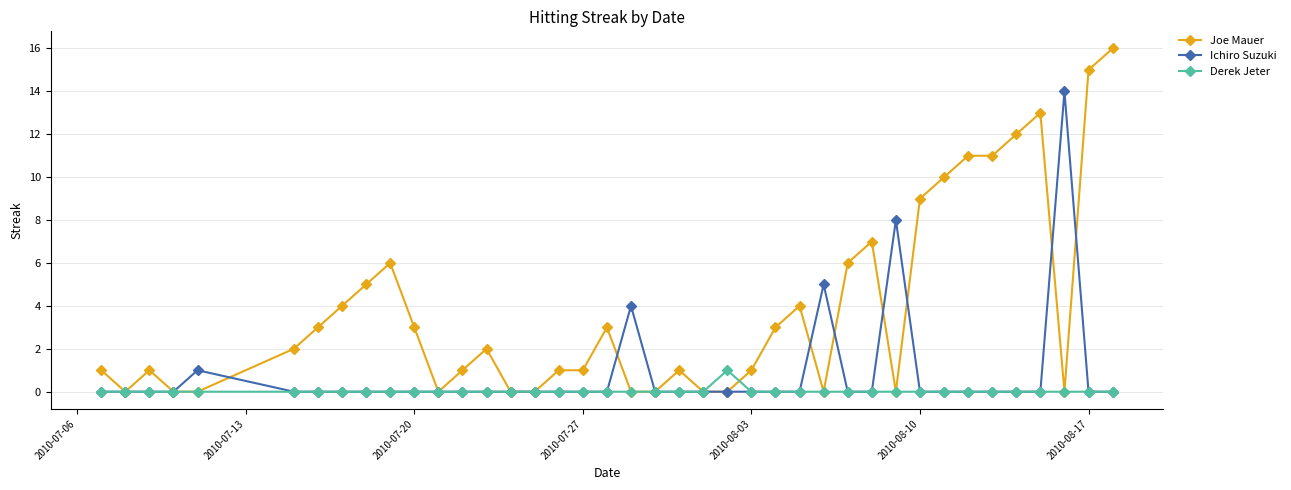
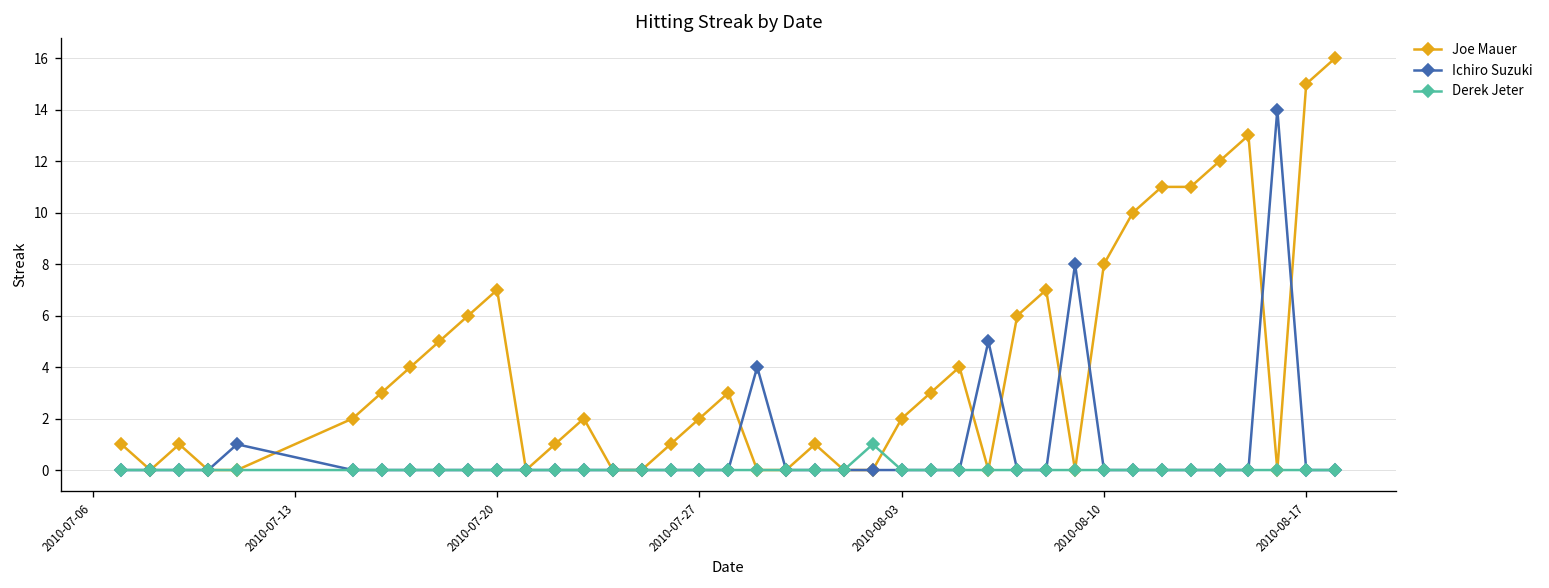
  {
    "Joe Mauer": {
-     "2010-07-20": 3,
-     "2010-07-27": 1,
-     "2010-08-03": 1,
-     "2010-08-10": 9,
+     "2010-07-20": 7,
+     "2010-07-27": 2,
+     "2010-08-03": 2,
+     "2010-08-10": 8,
      "2010-08-17": 15
    }
  }
